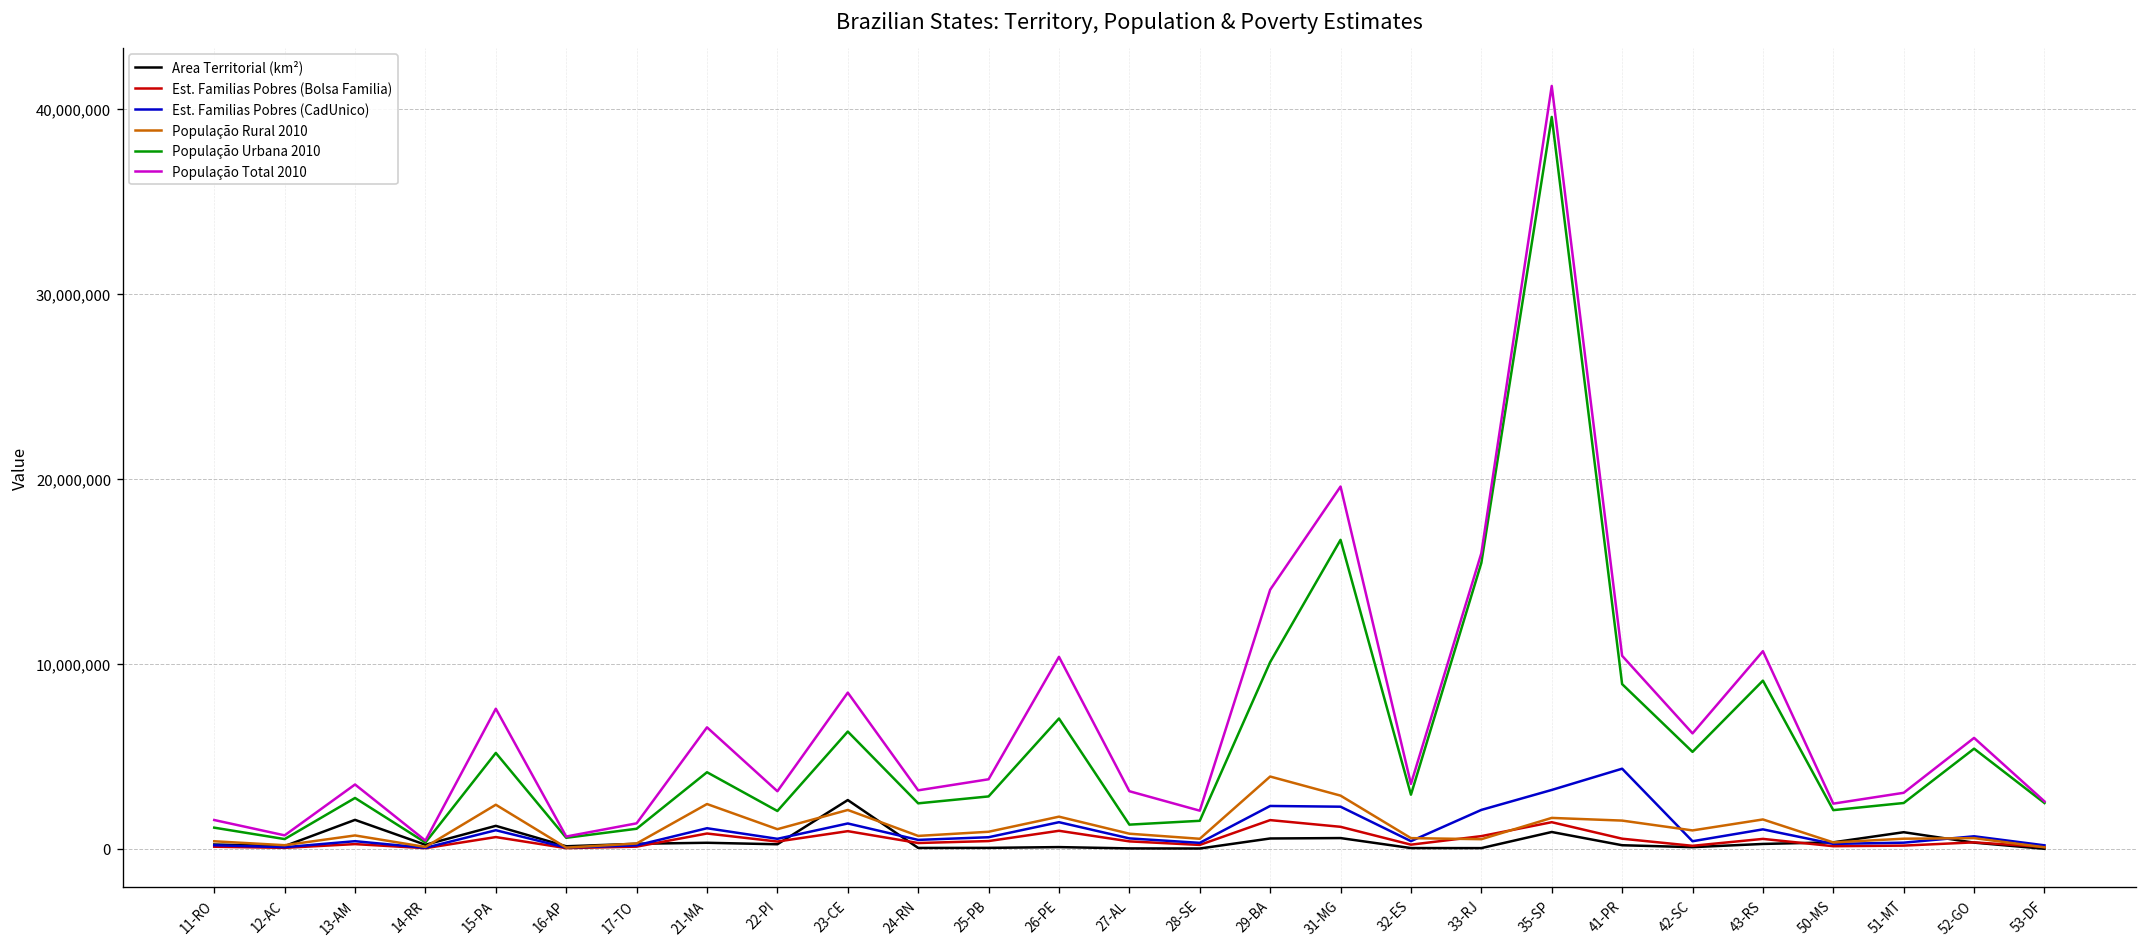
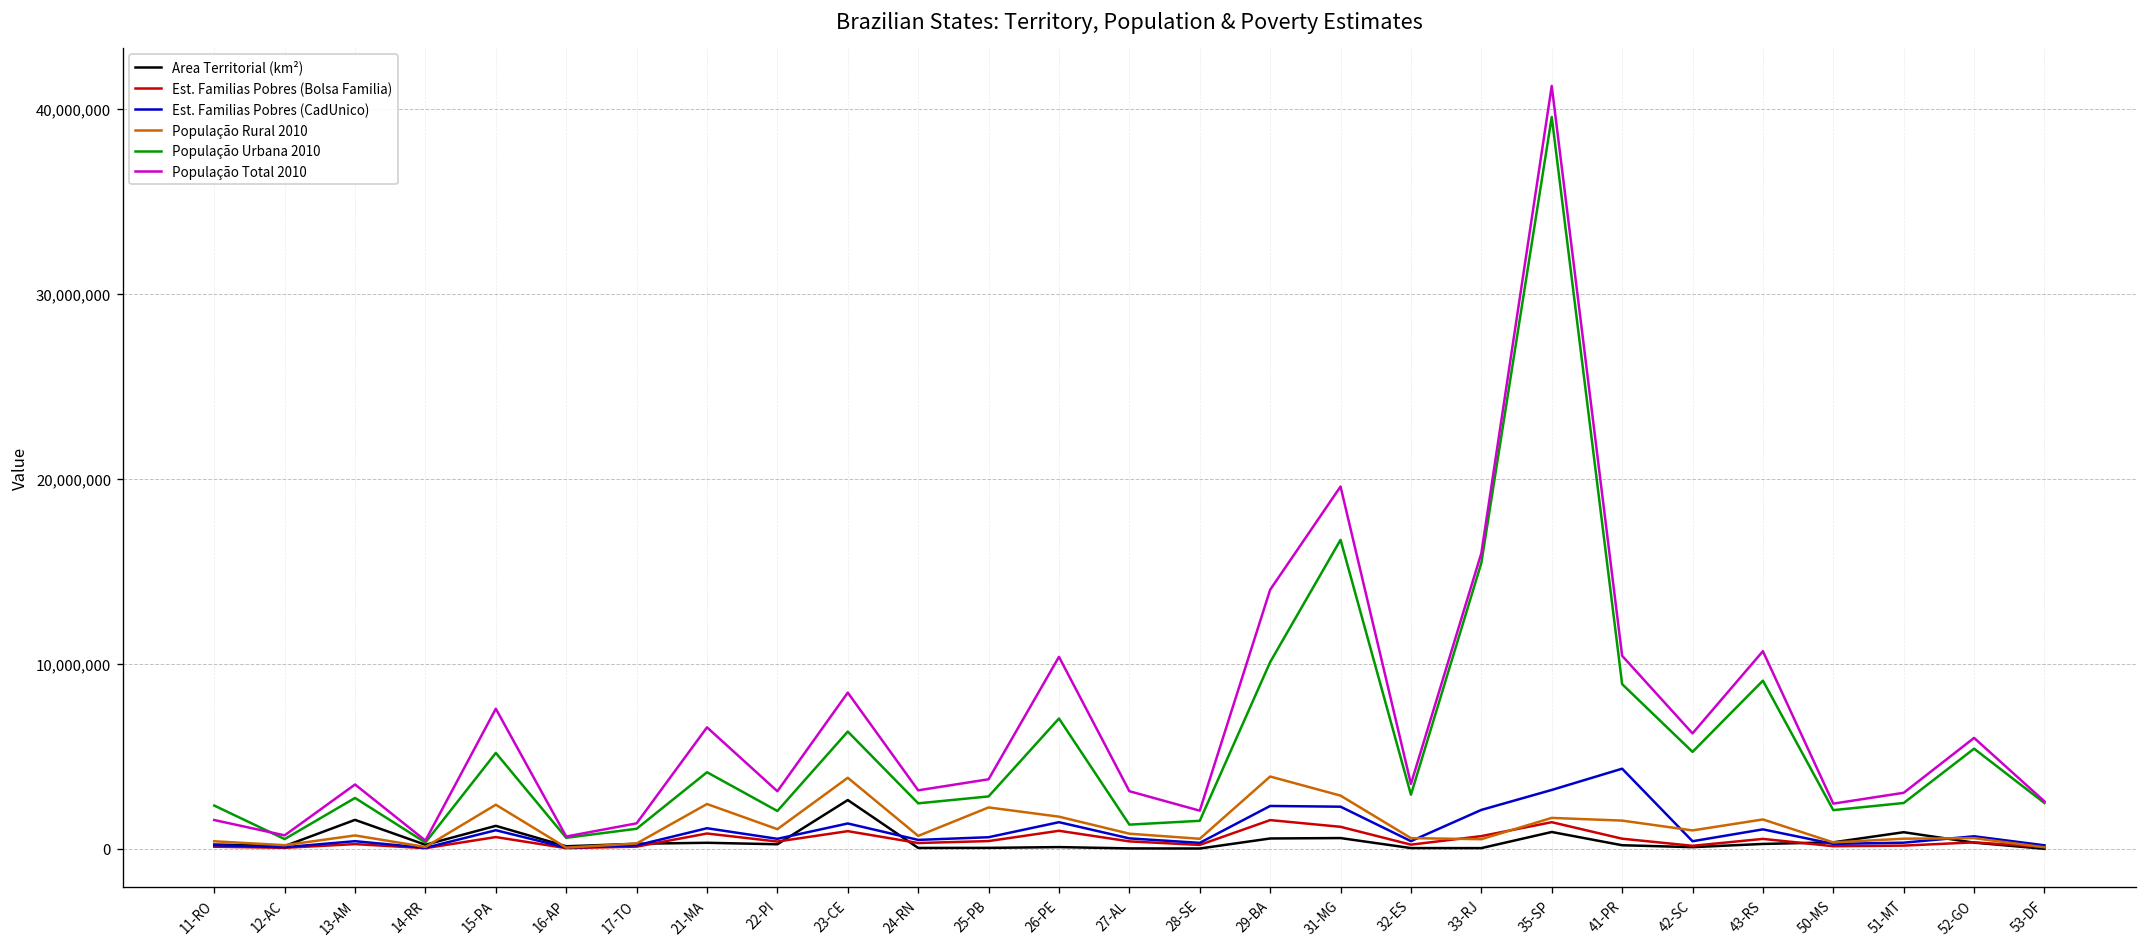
  {
    "Area Territorial (km²)": {
      "13-AM": "1,600,000",
      "15-PA": "1,200,000",
      "21-MA": "300,000",
      "23-CE": "2,600,000",
      "24-RN": "100,000",
      "25-PB": "100,000",
      "26-PE": "100,000",
      "27-AL": "0",
      "28-SE": "0",
      "29-BA": "600,000",
      "31-MG": "600,000",
      "32-ES": "0",
      "33-RJ": "0",
      "35-SP": "900,000",
      "41-PR": "200,000",
      "43-RS": "300,000",
      "51-MT": "900,000"
    },
    "Est. Familias Pobres (Bolsa Familia)": {
      "15-PA": "600,000",
      "21-MA": "800,000",
      "23-CE": "1,000,000",
      "25-PB": "400,000",
      "26-PE": "1,000,000",
      "29-BA": "1,600,000",
      "31-MG": "1,200,000",
      "32-ES": "200,000",
      "33-RJ": "700,000",
      "35-SP": "1,400,000",
      "41-PR": "600,000",
      "43-RS": "500,000"
    },
    "Est. Familias Pobres (CadUnico)": {
      "15-PA": "1,000,000",
      "21-MA": "1,100,000",
      "23-CE": "1,400,000",
      "25-PB": "600,000",
      "26-PE": "1,400,000",
      "29-BA": "2,300,000",
      "31-MG": "2,300,000",
      "33-RJ": "2,100,000",
      "35-SP": "3,200,000",
      "41-PR": "4,300,000",
      "42-SC": "400,000",
      "43-RS": "1,100,000"
    },
    "População Rural 2010": {
      "11-RO": "400,000",
      "13-AM": "700,000",
      "15-PA": "2,400,000",
      "21-MA": "2,400,000",
      "22-PI": "1,100,000",
-     "23-CE": "2,100,000",
+     "23-CE": "3,800,000",
      "24-RN": "700,000",
-     "25-PB": "900,000",
+     "25-PB": "2,200,000",
      "26-PE": "1,700,000",
      "27-AL": "800,000",
      "28-SE": "500,000",
      "29-BA": "3,900,000",
      "31-MG": "2,900,000",
      "33-RJ": "500,000",
      "35-SP": "1,700,000",
      "41-PR": "1,500,000",
      "42-SC": "1,000,000",
      "43-RS": "1,600,000",
      "51-MT": "600,000"
    },
    "População Urbana 2010": {
-     "11-RO": "1,100,000",
+     "11-RO": "2,300,000",
      "12-AC": "500,000",
      "13-AM": "2,800,000",
      "15-PA": "5,200,000",
      "17-TO": "1,100,000",
      "21-MA": "4,100,000",
      "22-PI": "2,100,000",
      "23-CE": "6,300,000",
      "24-RN": "2,500,000",
      "25-PB": "2,800,000",
      "26-PE": "7,100,000",
      "27-AL": "1,300,000",
      "28-SE": "1,500,000",
      "29-BA": "10,100,000",
      "31-MG": "16,700,000",
      "32-ES": "2,900,000",
      "33-RJ": "15,500,000",
      "35-SP": "39,600,000",
      "41-PR": "8,900,000",
      "42-SC": "5,200,000",
      "43-RS": "9,100,000",
      "50-MS": "2,100,000",
      "51-MT": "2,500,000",
      "52-GO": "5,400,000"
    },
    "População Total 2010": {
      "11-RO": "1,600,000",
      "12-AC": "700,000",
      "13-AM": "3,500,000",
      "15-PA": "7,600,000",
      "17-TO": "1,400,000",
      "21-MA": "6,600,000",
      "22-PI": "3,100,000",
      "23-CE": "8,500,000",
      "24-RN": "3,200,000",
      "25-PB": "3,800,000",
      "26-PE": "10,400,000",
      "27-AL": "3,100,000",
      "28-SE": "2,100,000",
      "29-BA": "14,000,000",
      "31-MG": "19,600,000",
      "32-ES": "3,500,000",
      "33-RJ": "16,000,000",
      "35-SP": "41,300,000",
      "41-PR": "10,400,000",
      "42-SC": "6,200,000",
      "43-RS": "10,700,000",
      "50-MS": "2,400,000",
      "51-MT": "3,000,000",
      "52-GO": "6,000,000"
    }
  }
